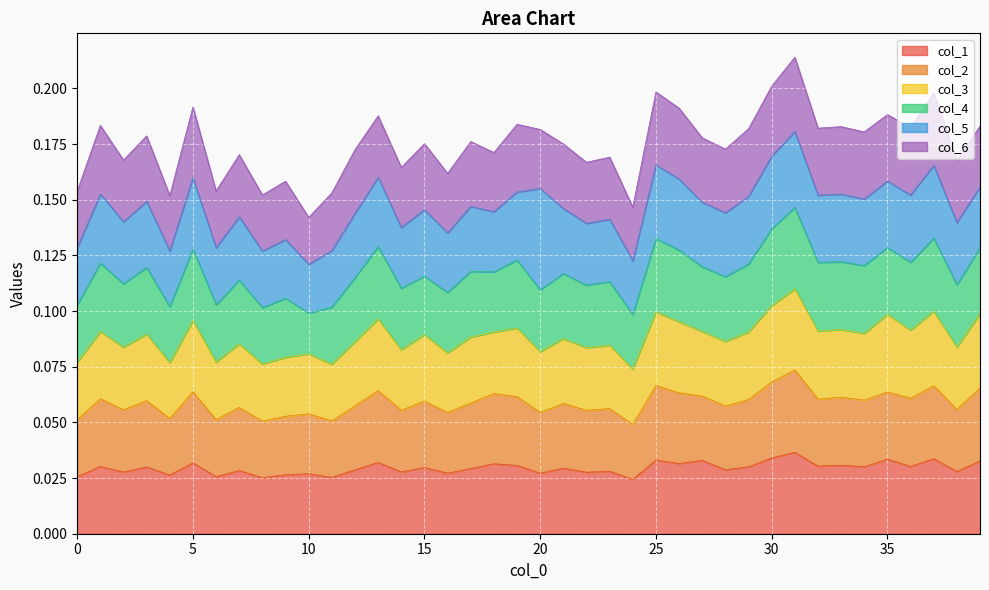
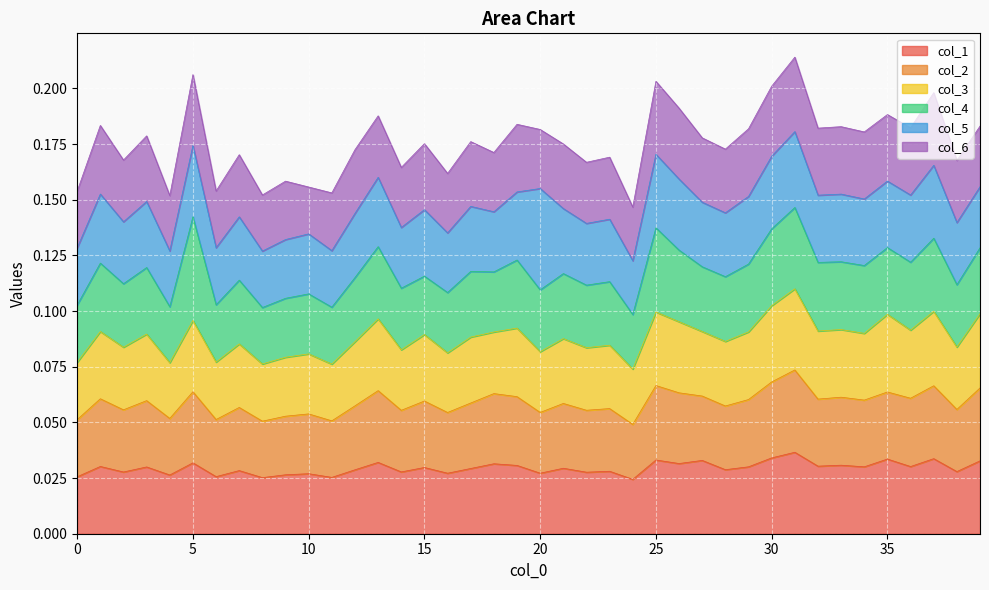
  {
    "col_3": {
      "0": 0.026,
      "5": 0.032,
      "10": 0.027,
      "15": 0.030,
      "20": 0.027,
      "25": 0.033,
      "30": 0.034,
      "35": 0.035
    },
    "col_4": {
      "0": 0.026,
-     "5": 0.032,
-     "10": 0.018,
+     "5": 0.047,
+     "10": 0.027,
      "15": 0.026,
      "20": 0.028,
-     "25": 0.033,
+     "25": 0.038,
      "30": 0.035,
      "35": 0.030
    },
    "col_5": {
      "0": 0.026,
      "5": 0.032,
-     "10": 0.022,
+     "10": 0.027,
      "15": 0.030,
      "20": 0.046,
      "25": 0.033,
      "30": 0.033,
      "35": 0.030
    },
    "col_6": {
      "0": 0.025,
      "5": 0.032,
      "10": 0.021,
      "15": 0.030,
      "20": 0.027,
      "25": 0.033,
      "30": 0.031,
      "35": 0.030
    }
  }
